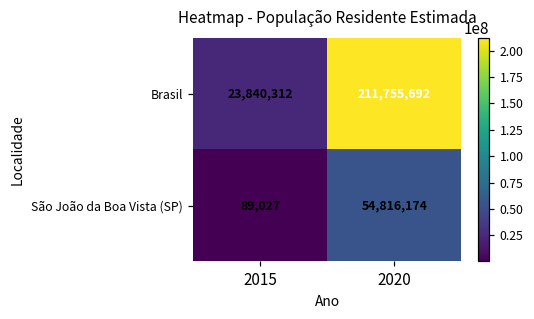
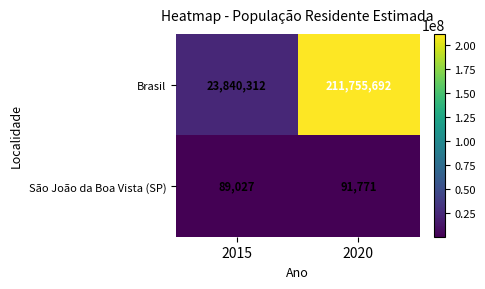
  {
    "Brasil": {
      "2015": "23,840,312",
      "2020": "211,755,692"
    },
    "São João da Boa Vista (SP)": {
      "2015": "89,027",
-     "2020": "54,816,174"
+     "2020": "91,771"
    }
  }
